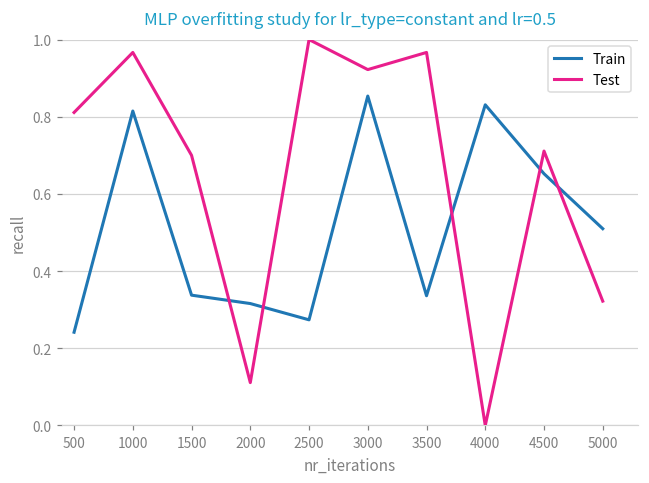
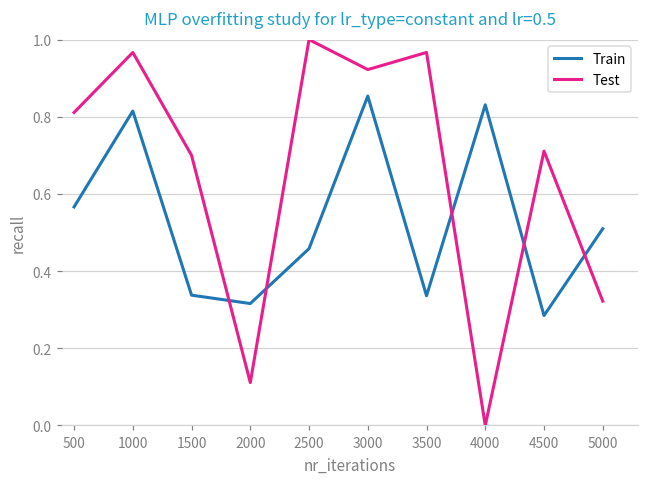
  {
    "Train": {
-     "500": 0.24,
+     "500": 0.57,
      "1000": 0.81,
      "1500": 0.34,
      "2000": 0.32,
-     "2500": 0.27,
+     "2500": 0.46,
      "3000": 0.85,
      "3500": 0.34,
      "4000": 0.83,
-     "4500": 0.65,
+     "4500": 0.28,
      "5000": 0.51
    },
    "Test": {
      "500": 0.81,
      "1000": 0.97,
      "1500": 0.70,
      "2000": 0.11,
      "2500": 1.00,
      "3000": 0.92,
      "3500": 0.97,
      "4000": 0.00,
      "4500": 0.71,
      "5000": 0.32
    }
  }
